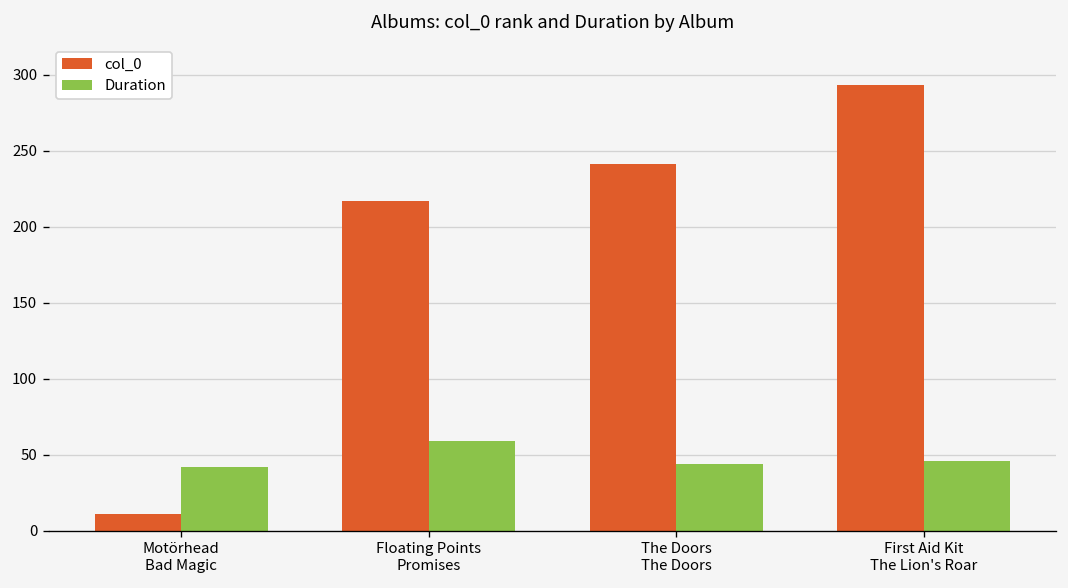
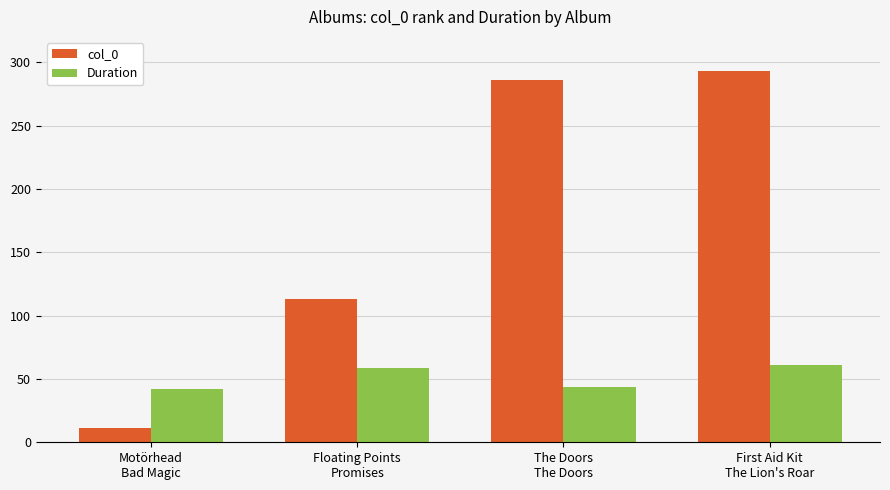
  {
    "col_0": {
      "Motörhead Bad Magic": 11,
-     "Floating Points Promises": 217,
-     "The Doors The Doors": 241,
+     "Floating Points Promises": 113,
+     "The Doors The Doors": 286,
      "First Aid Kit The Lion's Roar": 293
    },
    "Duration": {
      "Motörhead Bad Magic": 42,
      "Floating Points Promises": 59,
      "The Doors The Doors": 44,
-     "First Aid Kit The Lion's Roar": 46
+     "First Aid Kit The Lion's Roar": 61
    }
  }
